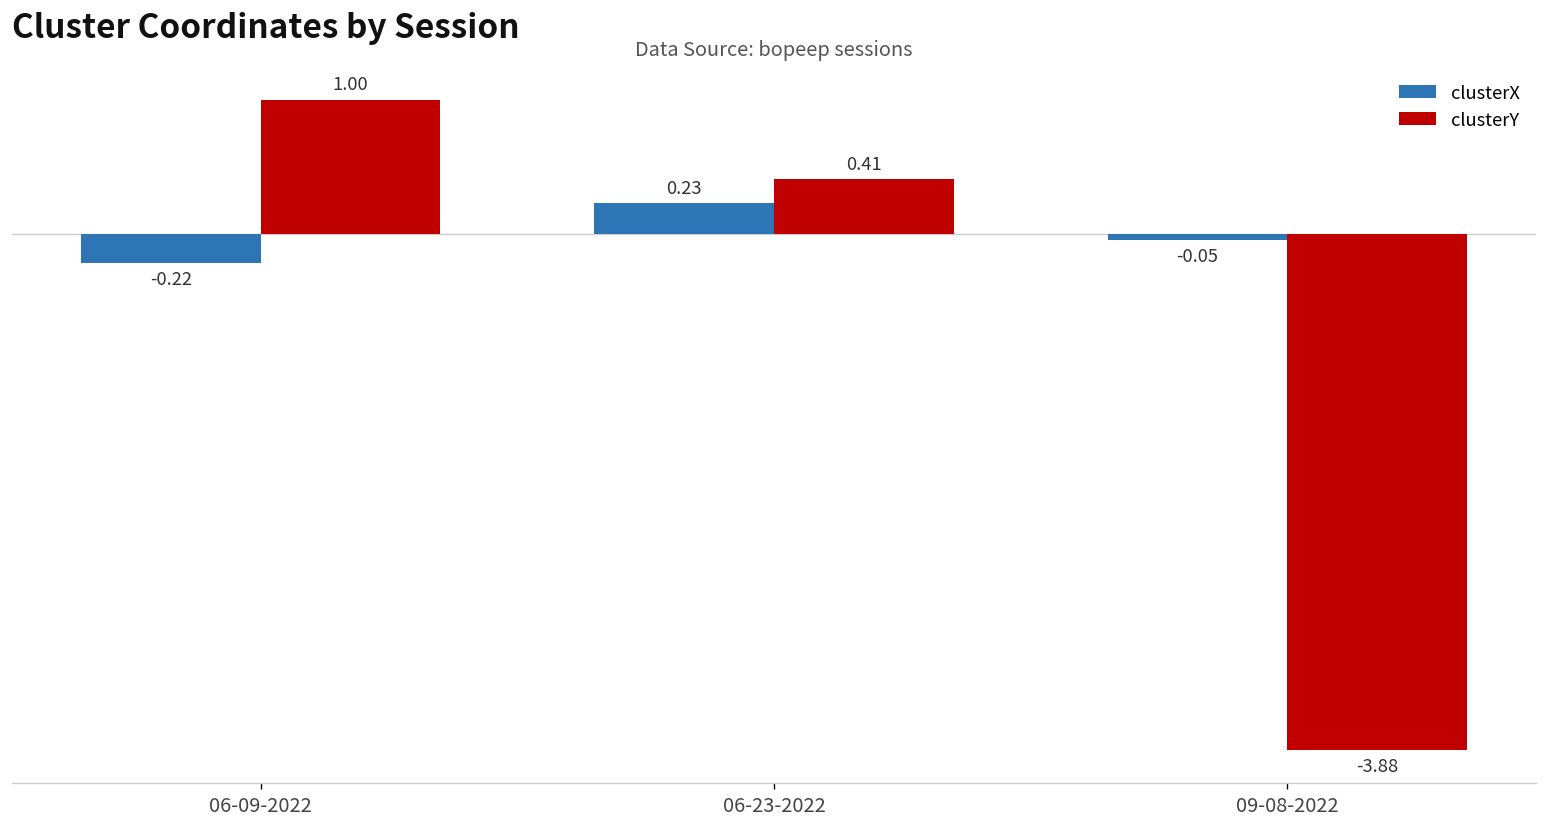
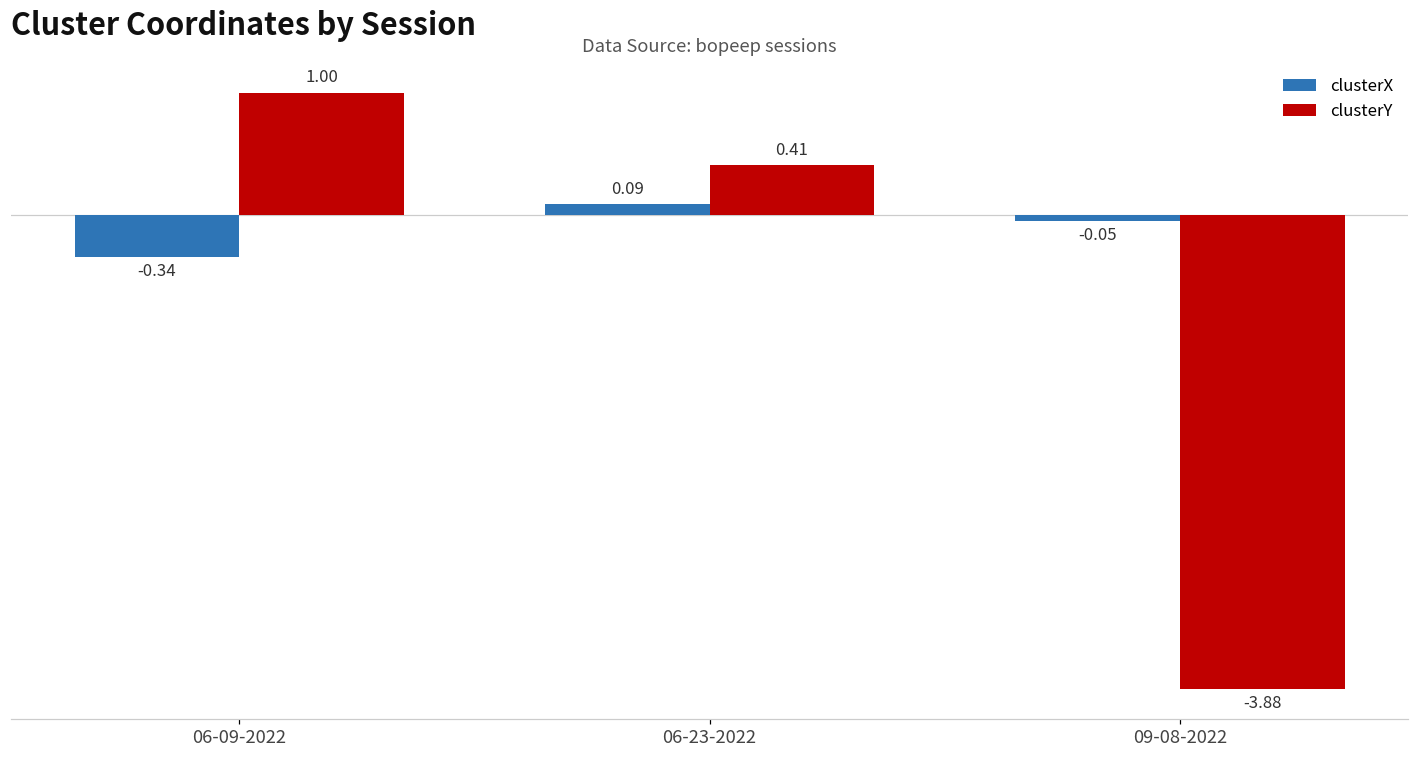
  {
    "clusterX": {
-     "06-09-2022": -0.22,
-     "06-23-2022": 0.23,
+     "06-09-2022": -0.34,
+     "06-23-2022": 0.09,
      "09-08-2022": -0.05
    },
    "clusterY": {
      "06-09-2022": 1.00,
      "06-23-2022": 0.41,
      "09-08-2022": -3.88
    }
  }
